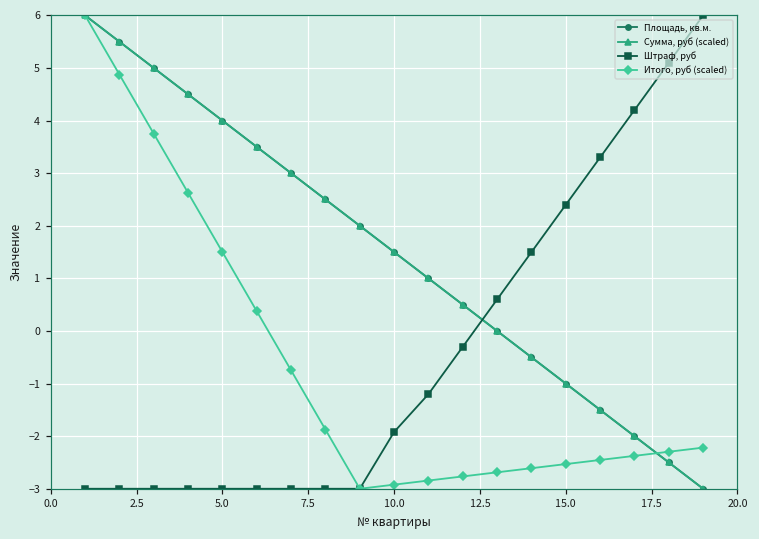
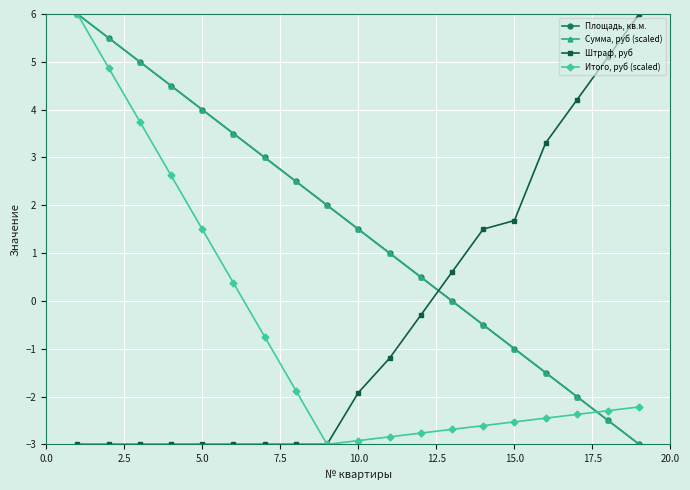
  {
    "Штраф, руб": {
      "5.0": -3.0,
      "10.0": -1.9,
-     "15.0": 2.4
+     "15.0": 1.7
    }
  }
